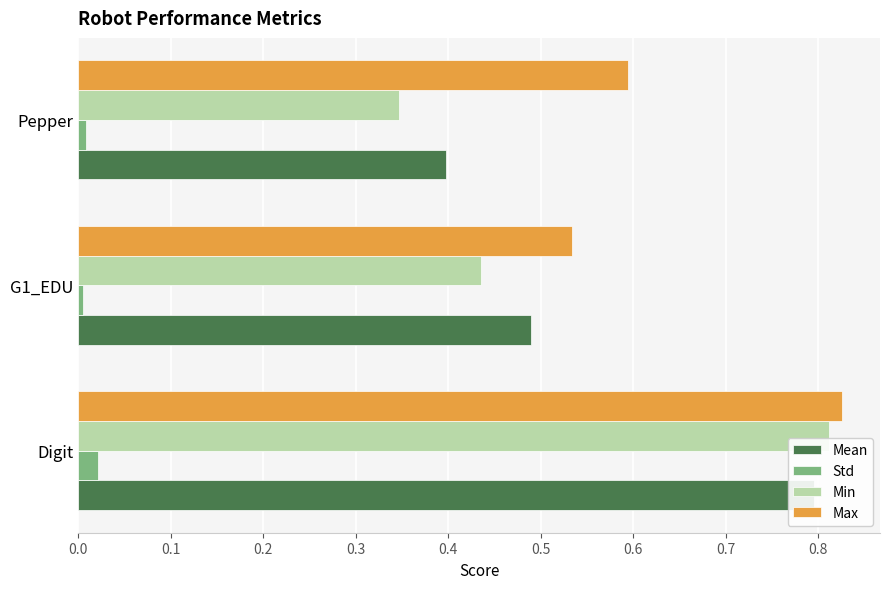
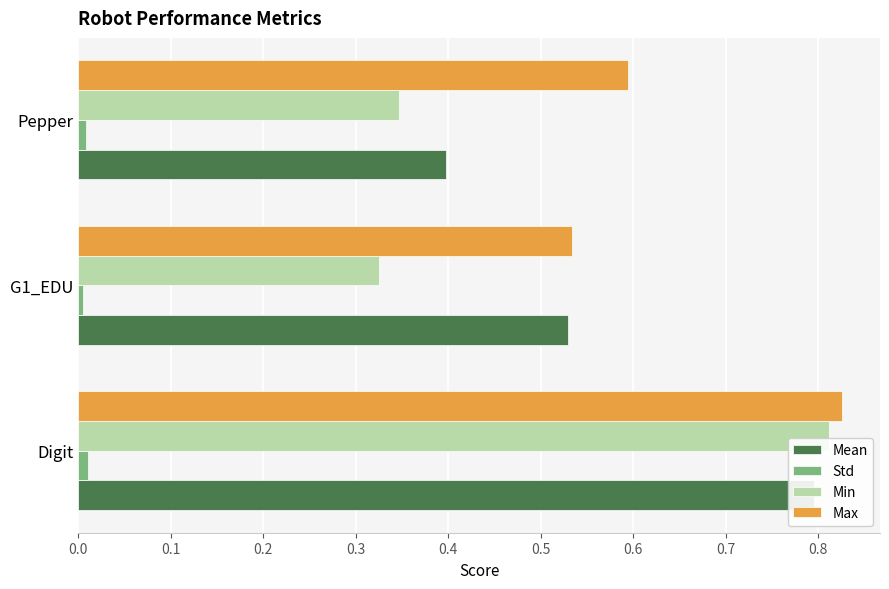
  {
    "Mean": {
      "Pepper": 0.40,
-     "G1_EDU": 0.49
+     "G1_EDU": 0.53
    },
    "Std": {
      "Pepper": 0.01,
      "G1_EDU": 0.00,
-     "Digit": 0.02
+     "Digit": 0.01
    },
    "Min": {
      "Pepper": 0.35,
-     "G1_EDU": 0.44,
+     "G1_EDU": 0.33,
      "Digit": 0.81
    },
    "Max": {
      "Pepper": 0.59,
      "G1_EDU": 0.53,
      "Digit": 0.83
    }
  }
